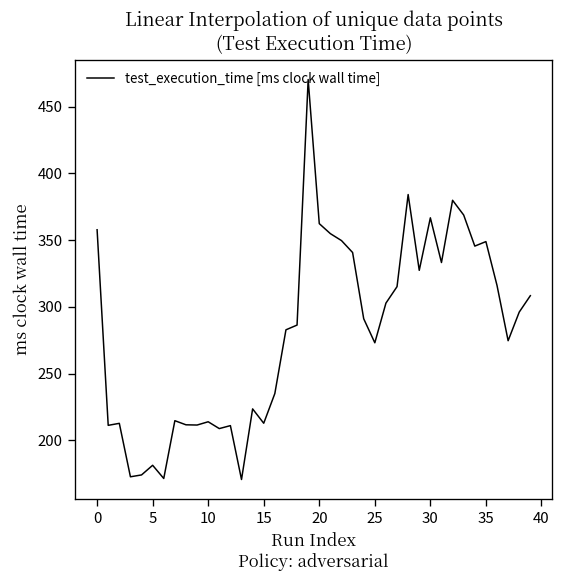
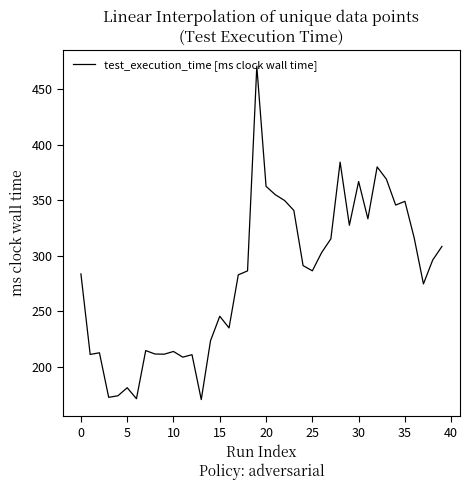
  {
-   "0": 358,
+   "0": 284,
    "5": 181,
    "10": 214,
-   "15": 213,
+   "15": 246,
    "20": 362,
-   "25": 273,
+   "25": 286,
    "30": 367,
    "35": 349
  }
